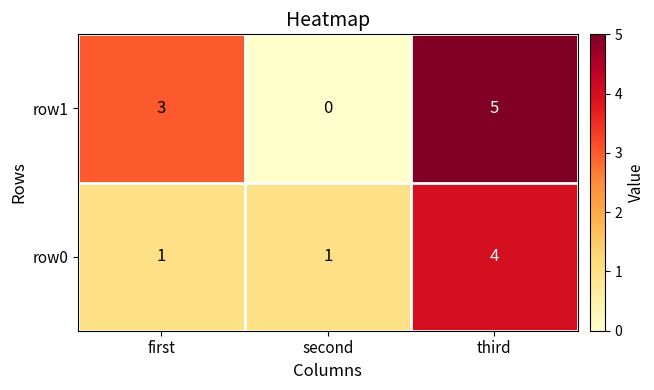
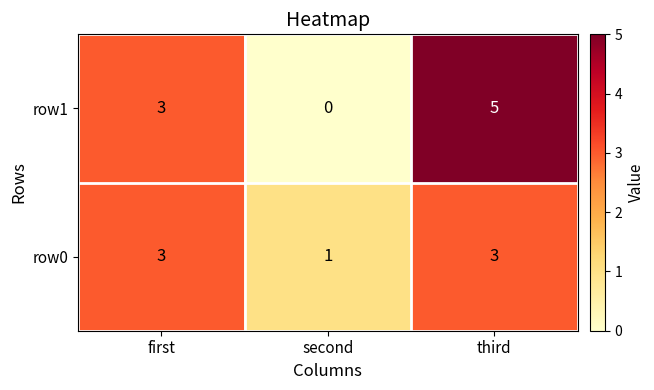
  {
    "row1": {
      "first": 3,
      "second": 0,
      "third": 5
    },
    "row0": {
-     "first": 1,
+     "first": 3,
      "second": 1,
-     "third": 4
+     "third": 3
    }
  }
